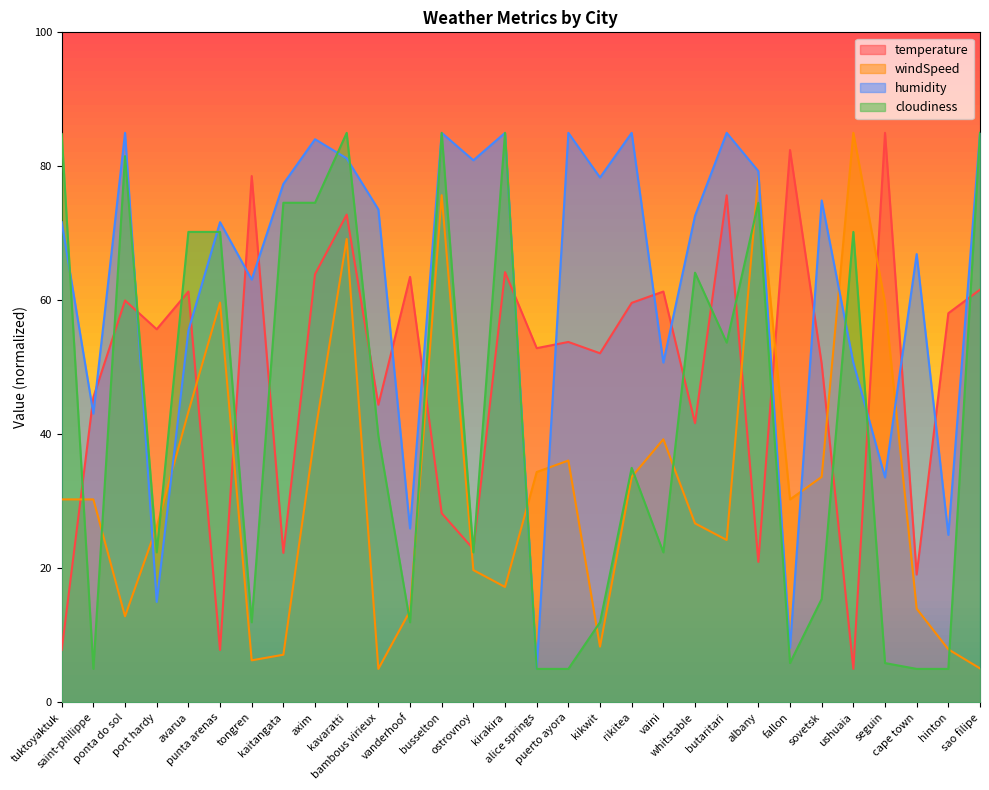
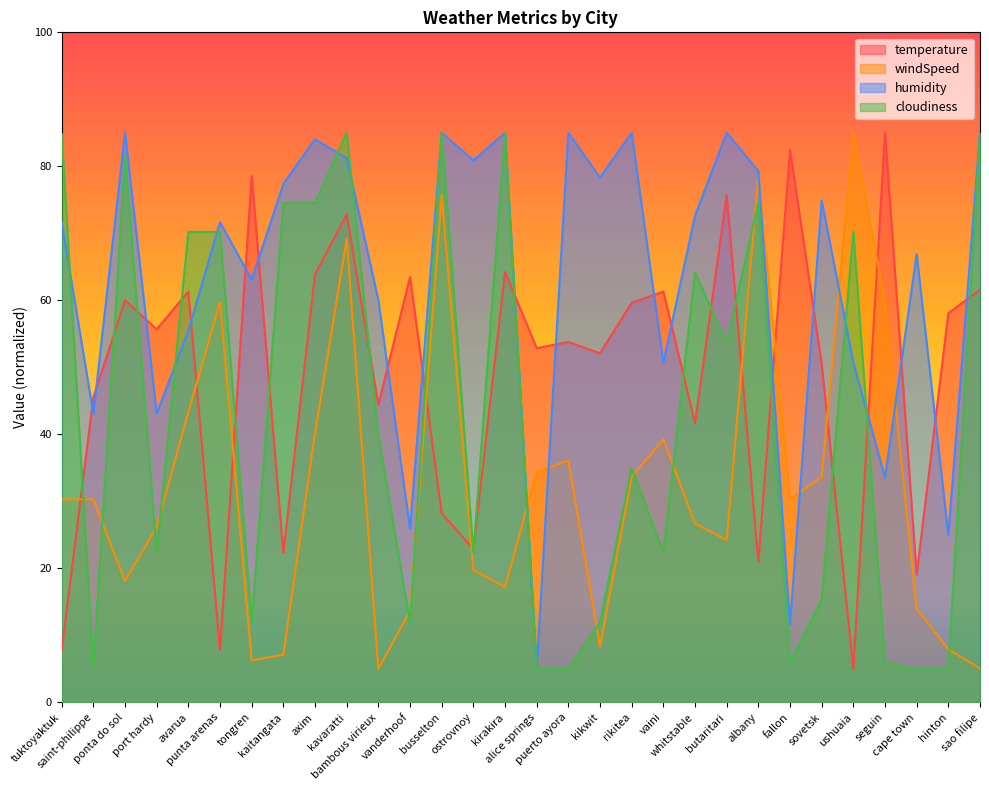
  {
    "temperature": {
      "tuktoyaktuk": 8,
      "saint-philippe": 46,
      "ponta do sol": 60,
      "port hardy": 56,
      "avarua": 61,
      "punta arenas": 8,
      "tongren": 79,
      "kaitangata": 22,
      "axim": 64,
      "kavaratti": 73,
      "bambous virieux": 44,
      "vanderhoof": 64,
      "busselton": 28,
      "ostrovnoy": 23,
      "kirakira": 64,
      "alice springs": 53,
      "puerto ayora": 54,
      "kikwit": 52,
      "rikitea": 60,
      "vaini": 61,
      "whitstable": 42,
      "butaritari": 76,
      "albany": 21,
      "fallon": 82,
      "sovetsk": 51,
      "ushuaia": 5,
      "seguin": 85,
      "cape town": 19,
      "hinton": 58,
      "sao filipe": 62
    },
    "windSpeed": {
      "tuktoyaktuk": 30,
      "saint-philippe": 30,
-     "ponta do sol": 13,
+     "ponta do sol": 18,
      "port hardy": 26,
      "avarua": 43,
      "punta arenas": 60,
      "tongren": 6,
      "kaitangata": 7,
      "axim": 40,
      "kavaratti": 69,
      "bambous virieux": 5,
      "vanderhoof": 14,
      "busselton": 76,
      "ostrovnoy": 20,
      "kirakira": 17,
      "alice springs": 34,
      "puerto ayora": 36,
      "kikwit": 8,
      "rikitea": 34,
      "vaini": 39,
      "whitstable": 27,
      "butaritari": 24,
      "albany": 79,
      "fallon": 30,
      "sovetsk": 34,
      "ushuaia": 85,
      "seguin": 60,
      "cape town": 14,
      "hinton": 8,
      "sao filipe": 5
    },
    "humidity": {
      "tuktoyaktuk": 72,
      "saint-philippe": 43,
      "ponta do sol": 85,
-     "port hardy": 15,
+     "port hardy": 43,
      "avarua": 55,
      "punta arenas": 72,
      "tongren": 63,
      "kaitangata": 77,
      "axim": 84,
      "kavaratti": 81,
-     "bambous virieux": 74,
+     "bambous virieux": 60,
      "vanderhoof": 26,
      "ostrovnoy": 81,
      "puerto ayora": 85,
      "kikwit": 78,
      "rikitea": 85,
      "vaini": 51,
      "whitstable": 73,
      "butaritari": 85,
      "albany": 79,
-     "fallon": 8,
+     "fallon": 12,
      "sovetsk": 75,
      "ushuaia": 51,
      "seguin": 34,
      "cape town": 67,
      "hinton": 25
    },
    "cloudiness": {
      "tuktoyaktuk": 85,
      "saint-philippe": 5,
      "ponta do sol": 82,
      "port hardy": 22,
      "avarua": 70,
      "punta arenas": 70,
      "tongren": 12,
      "kaitangata": 75,
      "axim": 75,
      "kavaratti": 85,
      "bambous virieux": 40,
      "vanderhoof": 12,
      "ostrovnoy": 22,
      "puerto ayora": 5,
      "kikwit": 12,
      "rikitea": 35,
      "vaini": 22,
      "whitstable": 64,
      "butaritari": 54,
      "albany": 75,
      "fallon": 6,
      "sovetsk": 15,
      "ushuaia": 70,
      "seguin": 6,
      "cape town": 5,
      "hinton": 5
    }
  }
